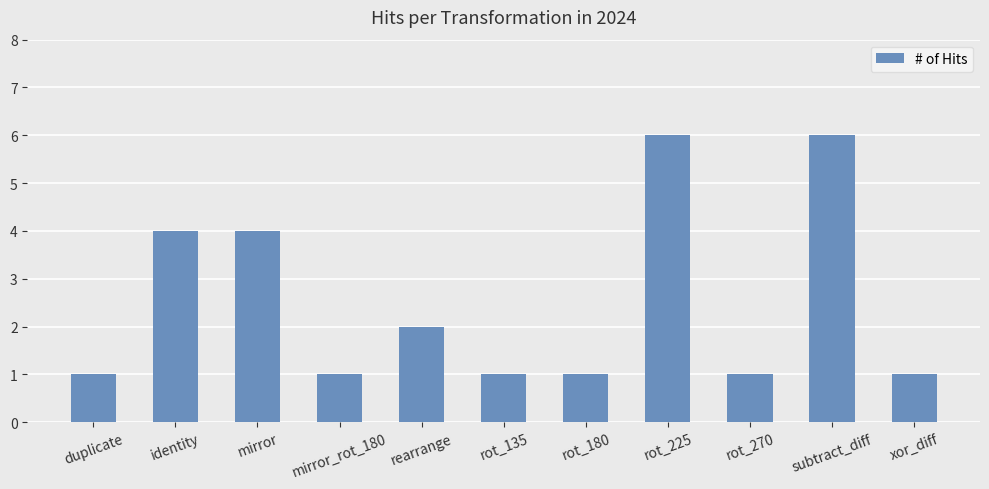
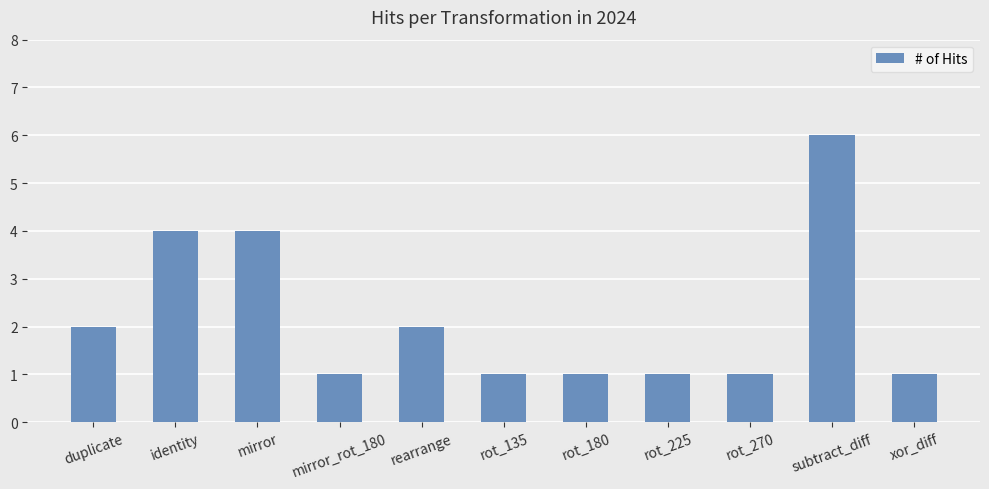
  {
-   "duplicate": 1,
+   "duplicate": 2,
    "identity": 4,
    "mirror": 4,
    "mirror_rot_180": 1,
    "rearrange": 2,
    "rot_135": 1,
    "rot_180": 1,
-   "rot_225": 6,
+   "rot_225": 1,
    "rot_270": 1,
    "subtract_diff": 6,
    "xor_diff": 1
  }
